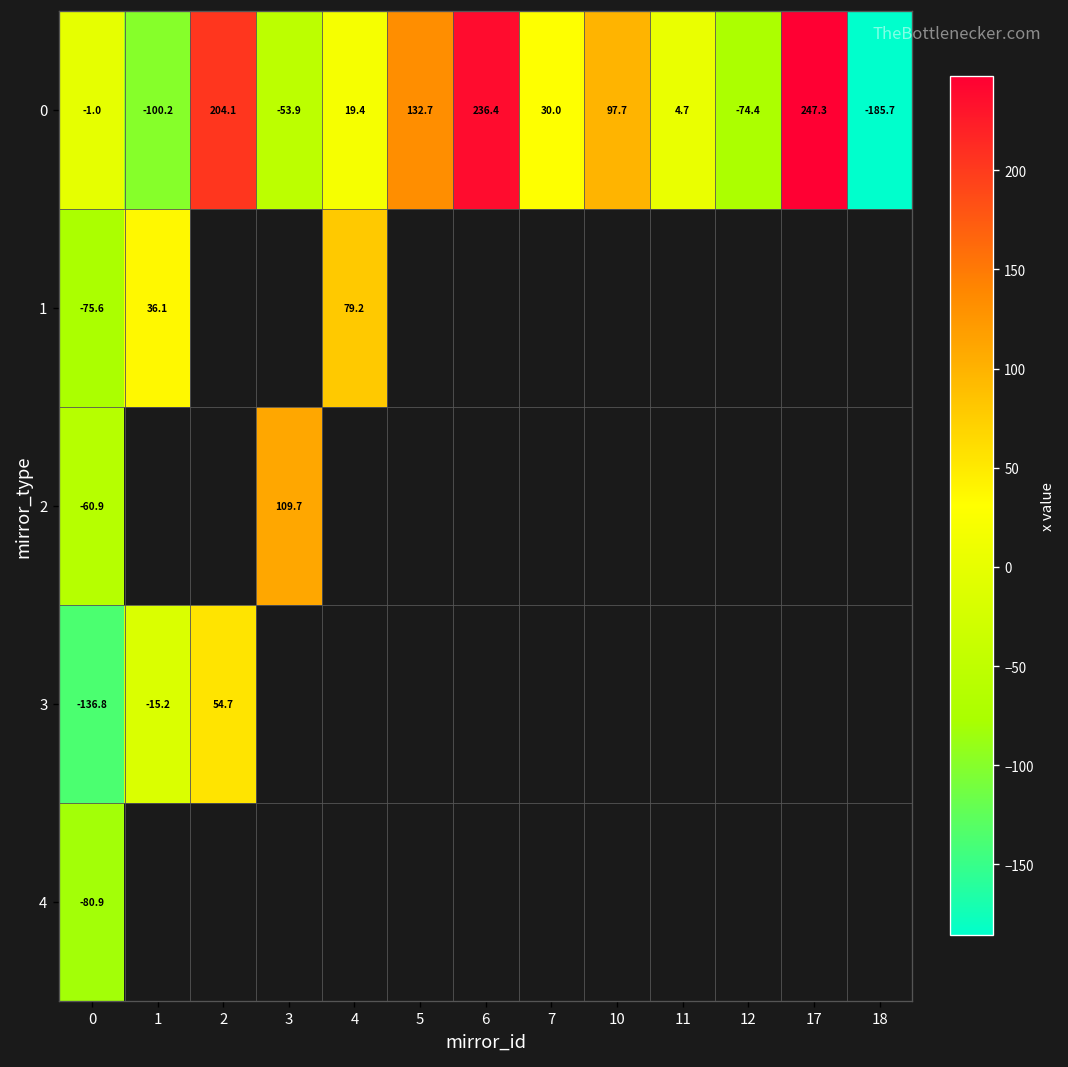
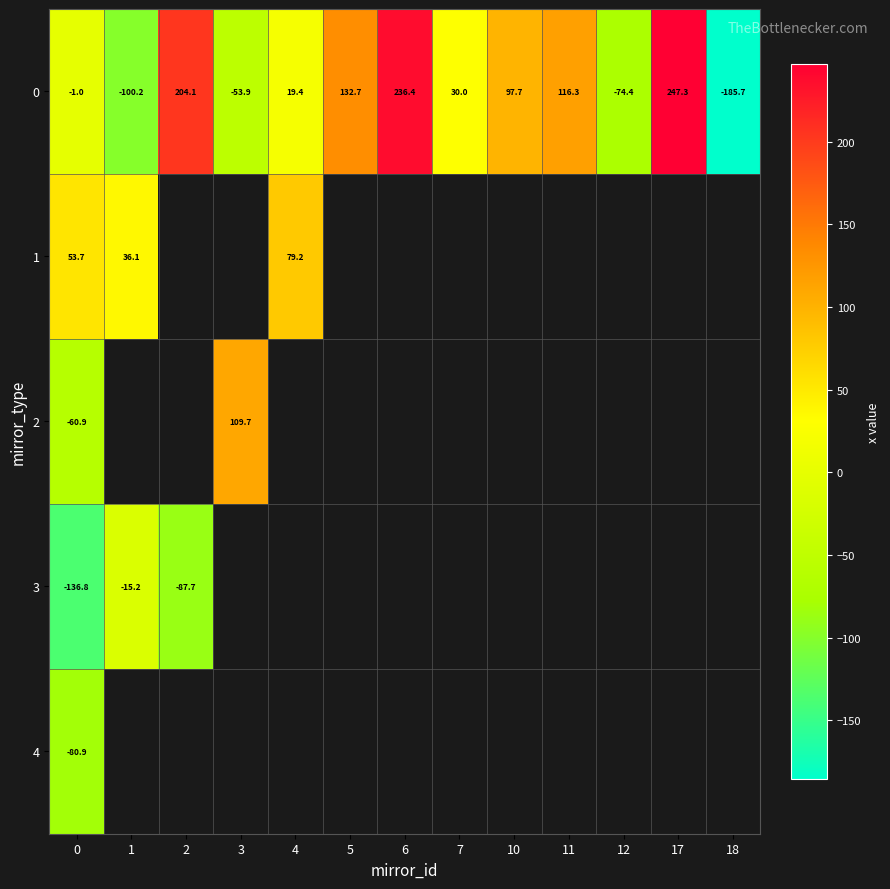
  {
    "0": {
      "0": -1.0,
      "1": -100.2,
      "2": 204.1,
      "3": -53.9,
      "4": 19.4,
      "5": 132.7,
      "6": 236.4,
      "7": 30.0,
      "10": 97.7,
-     "11": 4.7,
+     "11": 116.3,
      "12": -74.4,
      "17": 247.3,
      "18": -185.7
    },
    "1": {
-     "0": -75.6,
+     "0": 53.7,
      "1": 36.1,
      "4": 79.2
    },
    "2": {
      "0": -60.9,
      "3": 109.7
    },
    "3": {
      "0": -136.8,
      "1": -15.2,
-     "2": 54.7
+     "2": -87.7
    },
    "4": {
      "0": -80.9
    }
  }
